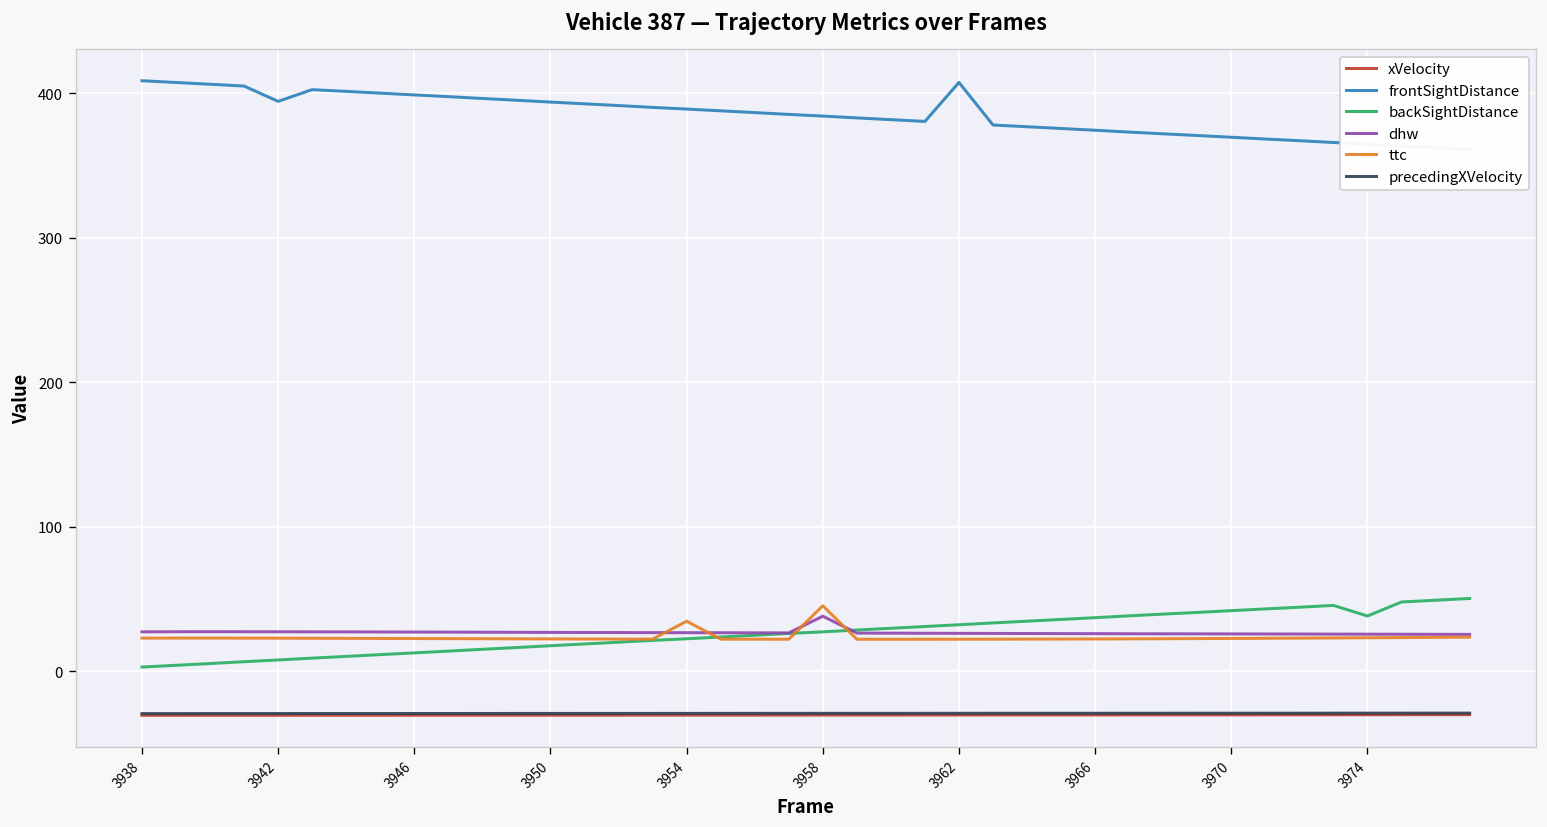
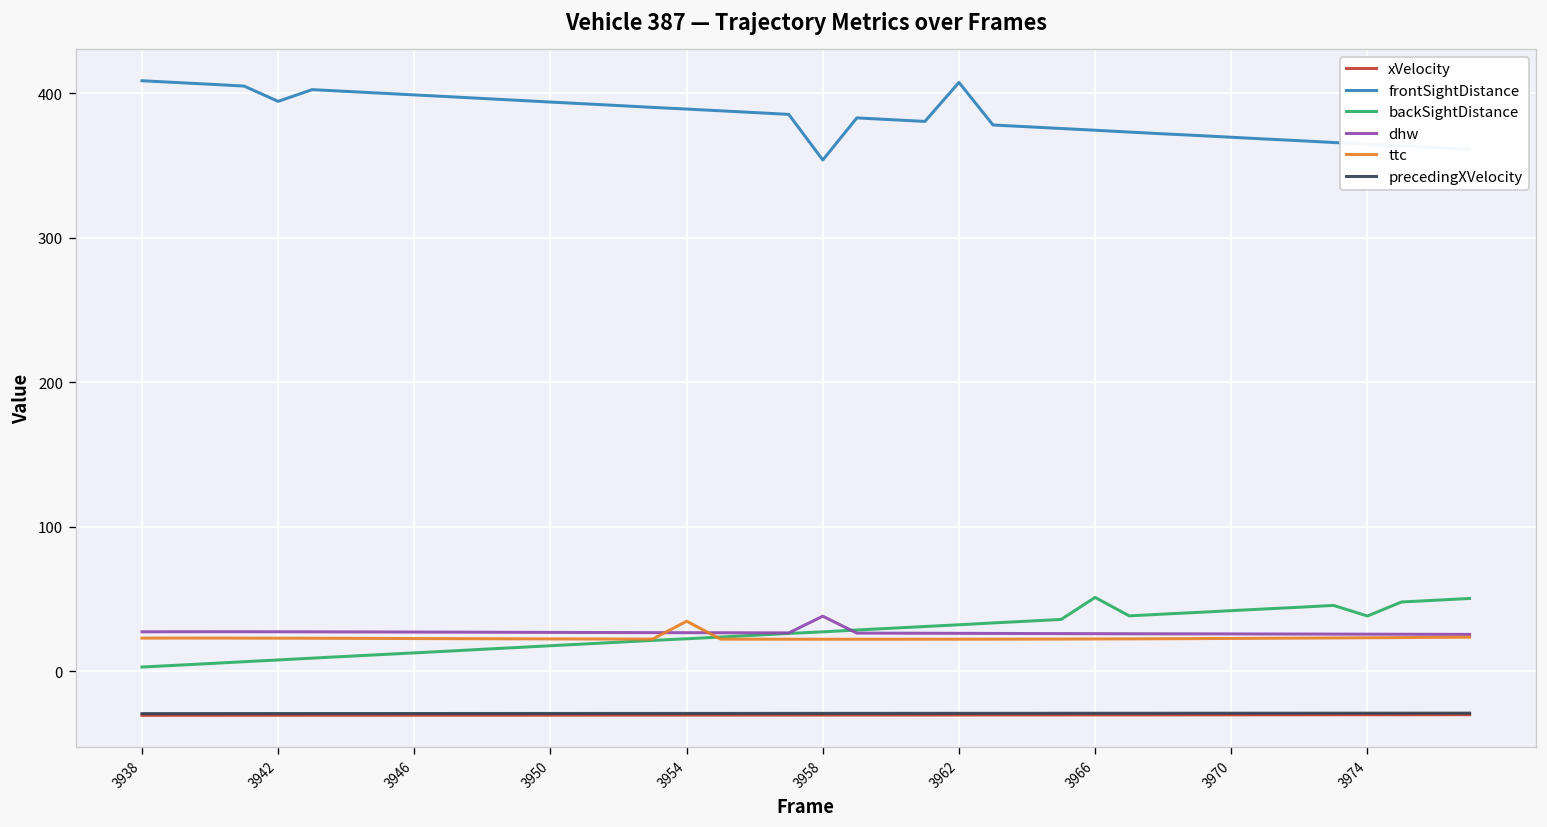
  {
    "frontSightDistance": {
      "3938": 409,
      "3942": 394,
      "3946": 399,
      "3950": 394,
      "3954": 389,
-     "3958": 384,
+     "3958": 354,
      "3962": 407,
      "3966": 374,
      "3970": 369
    },
    "backSightDistance": {
      "3938": 3,
      "3942": 8,
      "3946": 13,
      "3950": 18,
      "3954": 22,
      "3958": 27,
      "3962": 32,
-     "3966": 37,
+     "3966": 51,
      "3970": 42,
      "3974": 38
    },
    "dhw": {
      "3938": 27,
      "3942": 27,
      "3946": 27,
      "3950": 27,
      "3954": 27,
      "3958": 38,
      "3962": 26,
      "3966": 26,
      "3970": 26,
      "3974": 26
    },
    "ttc": {
      "3938": 23,
      "3942": 23,
      "3946": 23,
      "3950": 22,
      "3954": 35,
-     "3958": 45,
+     "3958": 22,
      "3962": 22,
      "3966": 22,
      "3970": 23,
      "3974": 23
    }
  }
